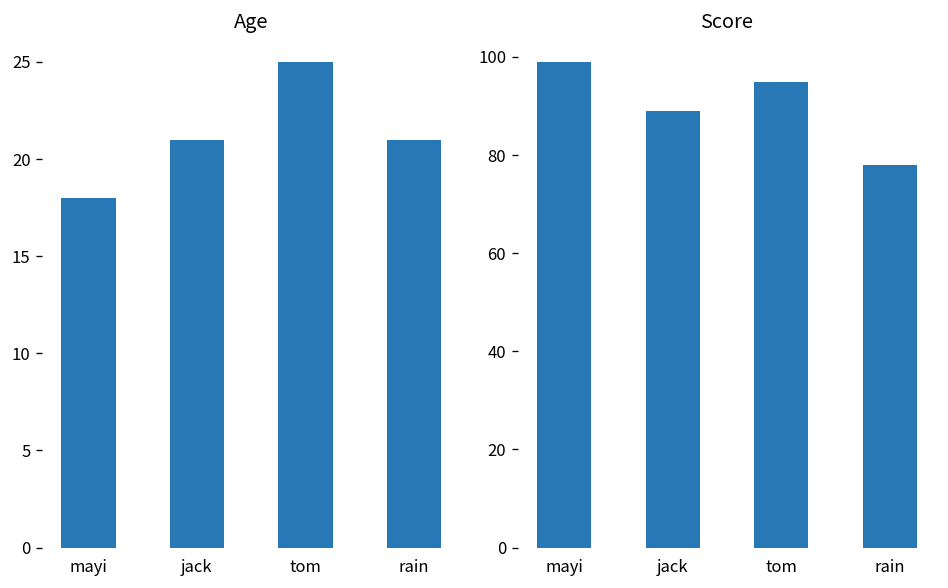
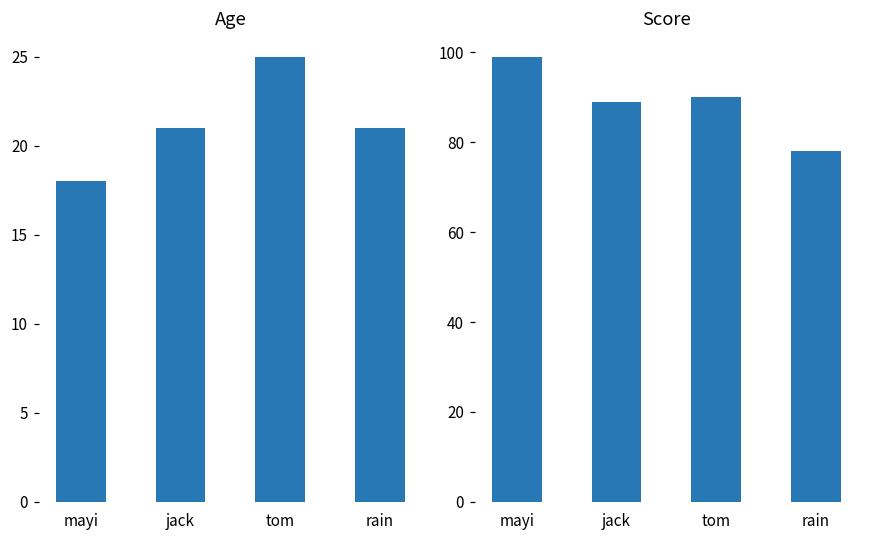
  {
    "Age": {
      "mayi": 18.0,
      "jack": 21.0,
      "tom": 25.0,
      "rain": 21.0
    },
    "Score": {
      "mayi": 99,
      "jack": 89,
-     "tom": 95,
+     "tom": 90,
      "rain": 78
    }
  }
